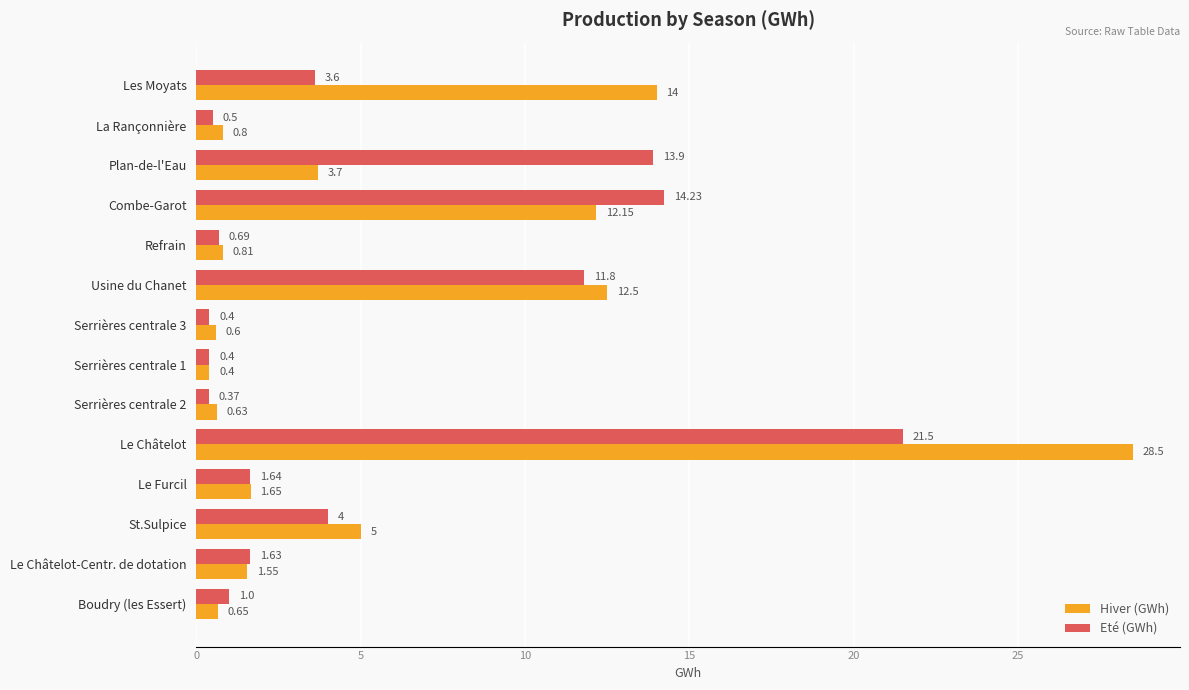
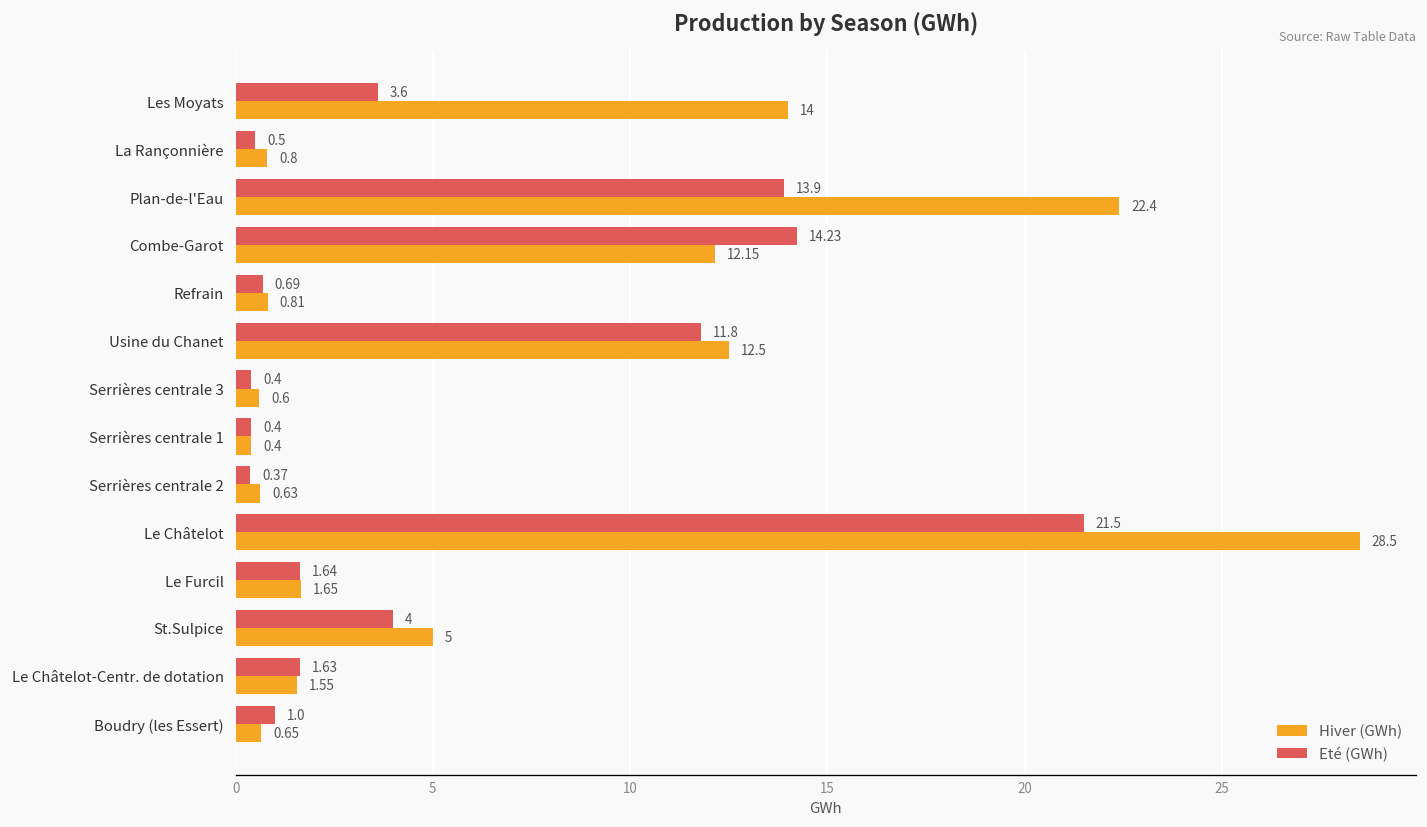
  {
    "Hiver (GWh)": {
      "Les Moyats": 14,
      "La Rançonnière": 0.8,
-     "Plan-de-l'Eau": 3.7,
+     "Plan-de-l'Eau": 22.4,
      "Combe-Garot": 12.15,
      "Refrain": 0.81,
      "Usine du Chanet": 12.5,
      "Serrières centrale 3": 0.6,
      "Serrières centrale 1": 0.4,
      "Serrières centrale 2": 0.63,
      "Le Châtelot": 28.5,
      "Le Furcil": 1.65,
      "St.Sulpice": 5,
      "Le Châtelot-Centr. de dotation": 1.55,
      "Boudry (les Essert)": 0.65
    },
    "Eté (GWh)": {
      "Les Moyats": 3.6,
      "La Rançonnière": 0.5,
      "Plan-de-l'Eau": 13.9,
      "Combe-Garot": 14.23,
      "Refrain": 0.69,
      "Usine du Chanet": 11.8,
      "Serrières centrale 3": 0.4,
      "Serrières centrale 1": 0.4,
      "Serrières centrale 2": 0.37,
      "Le Châtelot": 21.5,
      "Le Furcil": 1.64,
      "St.Sulpice": 4,
      "Le Châtelot-Centr. de dotation": 1.63,
      "Boudry (les Essert)": 1.0
    }
  }
